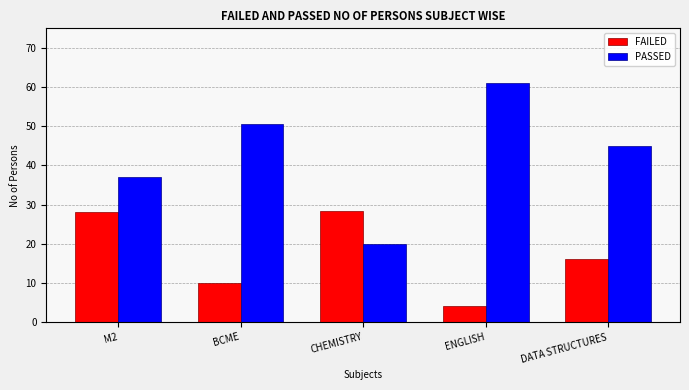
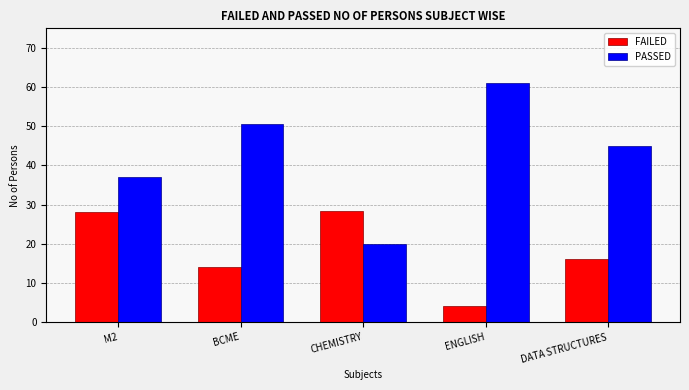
  {
    "FAILED": {
      "M2": 28,
-     "BCME": 10,
+     "BCME": 14,
      "CHEMISTRY": 29,
      "ENGLISH": 4,
      "DATA STRUCTURES": 16
    },
    "PASSED": {
      "M2": 37,
      "BCME": 51,
      "CHEMISTRY": 20,
      "ENGLISH": 61,
      "DATA STRUCTURES": 45
    }
  }
